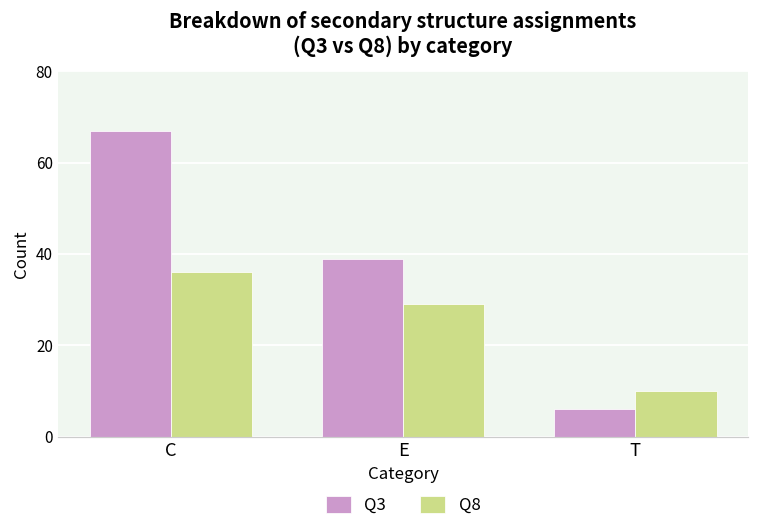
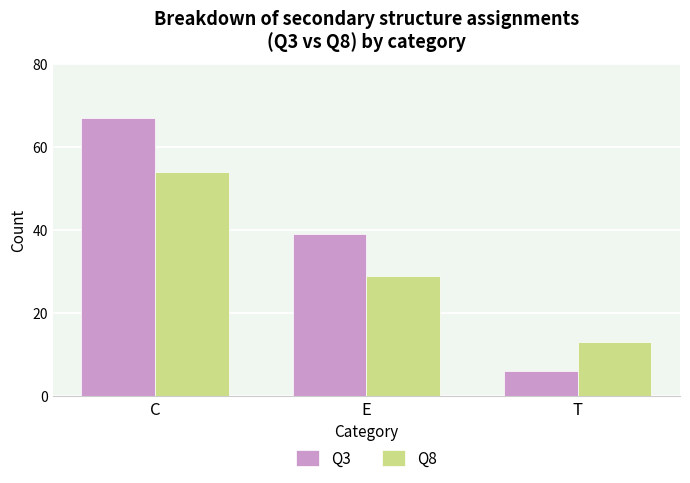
  {
    "Q3": {
      "C": 67,
      "E": 39,
      "T": 6
    },
    "Q8": {
-     "C": 36,
+     "C": 54,
      "E": 29,
-     "T": 10
+     "T": 13
    }
  }
